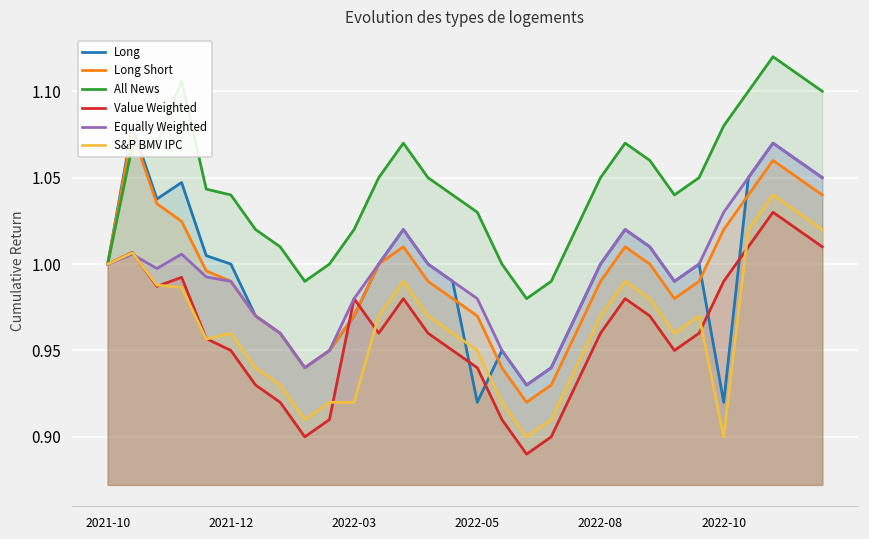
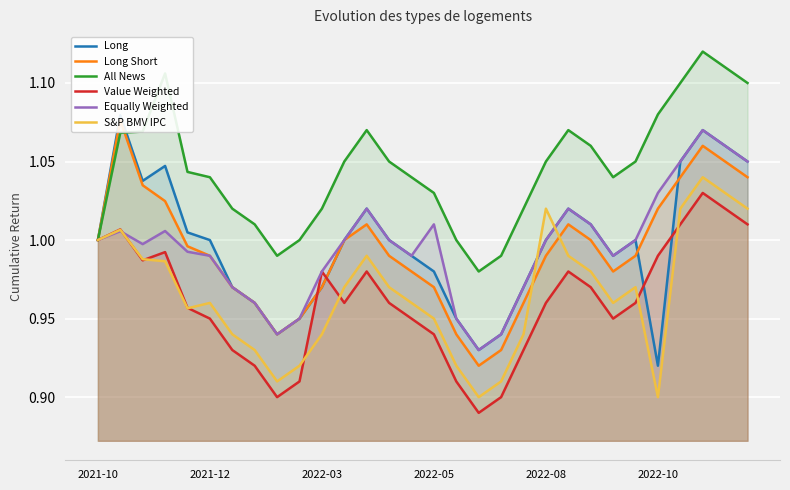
  {
    "Long": {
      "2021-12": 1.00,
-     "2022-05": 0.92,
+     "2022-05": 0.98,
      "2022-10": 0.92
    },
    "Long Short": {
      "2022-05": 0.97,
      "2022-08": 0.99,
      "2022-10": 1.02
    },
    "All News": {
      "2021-12": 1.04,
      "2022-03": 1.02,
      "2022-05": 1.03,
      "2022-08": 1.05,
      "2022-10": 1.08
    },
    "Value Weighted": {
      "2021-12": 0.95,
      "2022-05": 0.94,
      "2022-08": 0.96,
      "2022-10": 0.99
    },
    "Equally Weighted": {
-     "2022-05": 0.98,
+     "2022-05": 1.01,
      "2022-10": 1.03
    },
    "S&P BMV IPC": {
      "2021-12": 0.96,
-     "2022-03": 0.92,
+     "2022-03": 0.94,
      "2022-05": 0.95,
-     "2022-08": 0.97,
+     "2022-08": 1.02,
      "2022-10": 0.90
    }
  }
